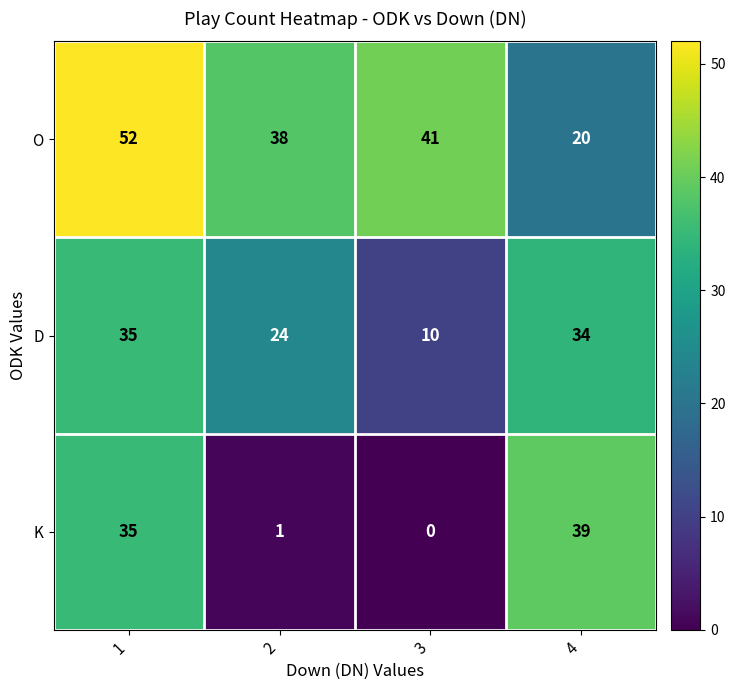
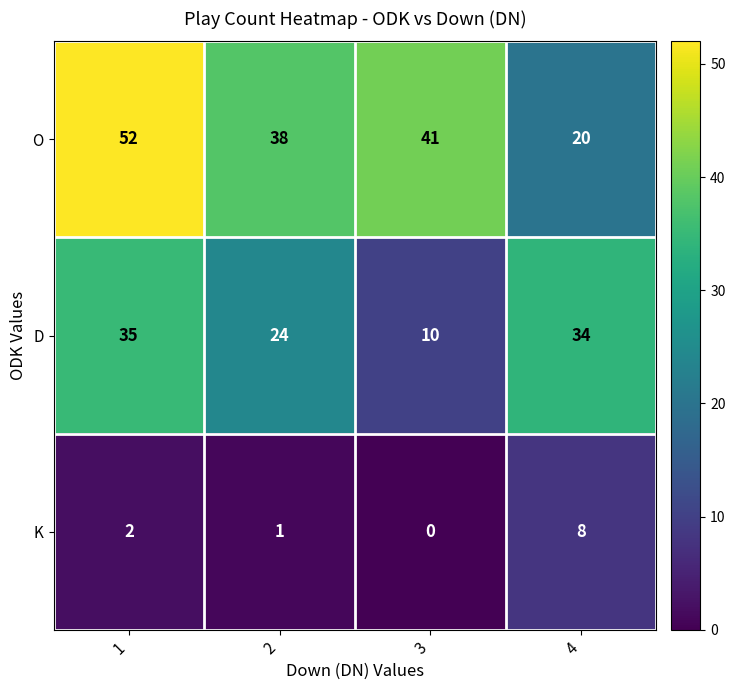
  {
    "O": {
      "1": 52,
      "2": 38,
      "3": 41,
      "4": 20
    },
    "D": {
      "1": 35,
      "2": 24,
      "3": 10,
      "4": 34
    },
    "K": {
-     "1": 35,
+     "1": 2,
      "2": 1,
      "3": 0,
-     "4": 39
+     "4": 8
    }
  }
